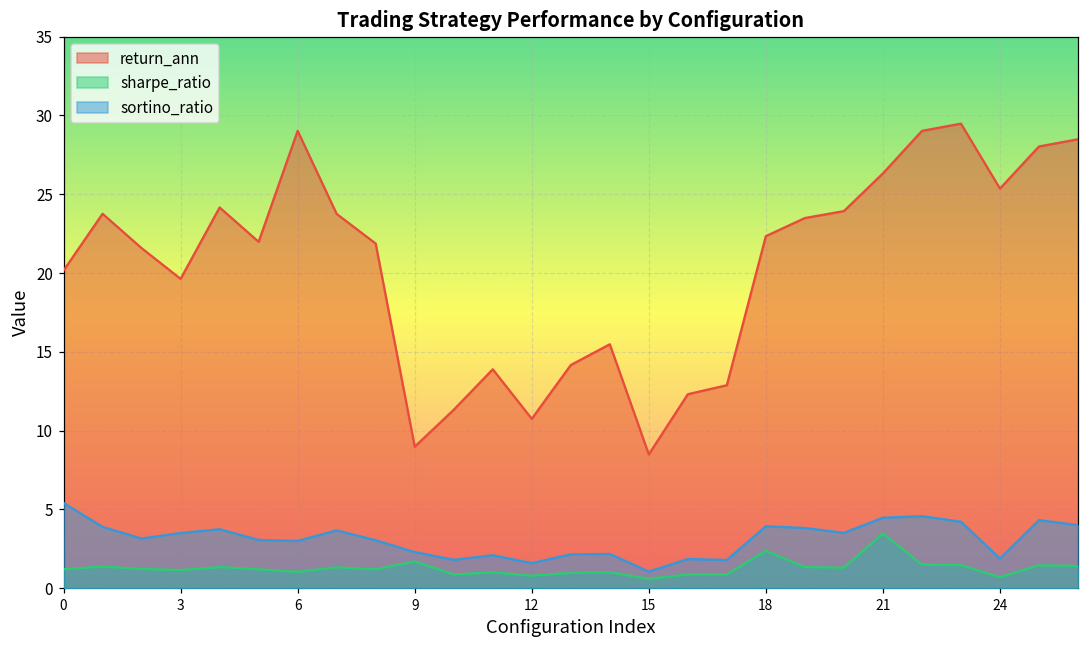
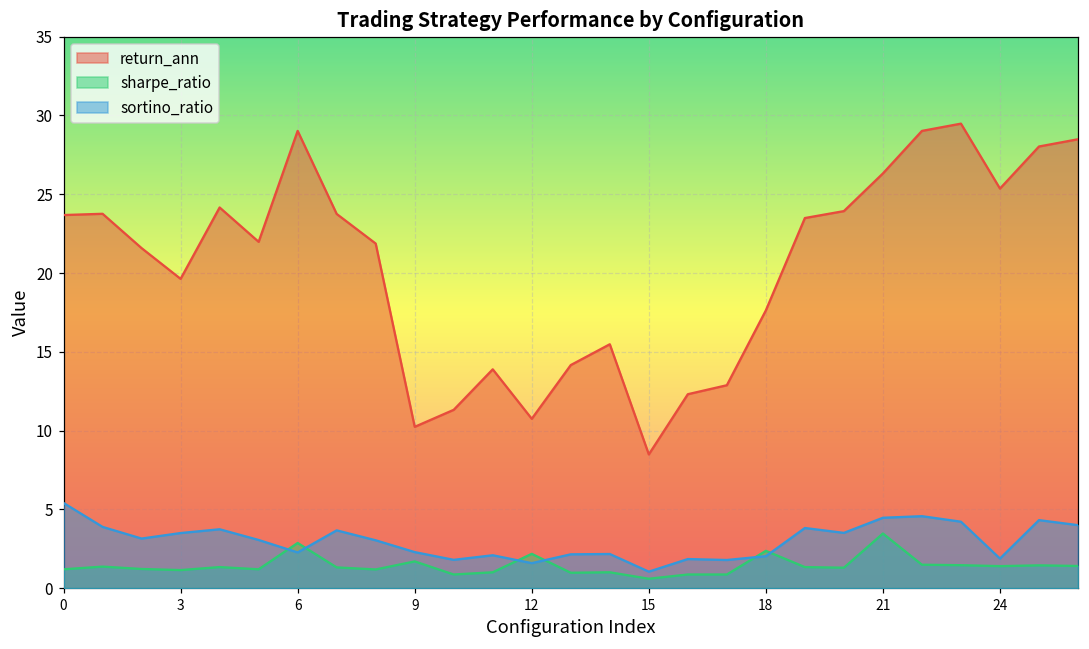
  {
    "return_ann": {
-     "0": 20.2,
+     "0": 23.7,
      "3": 19.6,
      "6": 29.0,
-     "9": 9.0,
+     "9": 10.2,
      "12": 10.8,
      "15": 8.5,
-     "18": 22.3,
+     "18": 17.6,
      "21": 26.3,
      "24": 25.4
    },
    "sharpe_ratio": {
      "0": 1.2,
      "3": 1.2,
-     "6": 1.0,
+     "6": 2.9,
      "9": 1.7,
-     "12": 0.8,
+     "12": 2.2,
      "15": 0.6,
      "18": 2.4,
      "21": 3.5,
-     "24": 0.7
+     "24": 1.4
    },
    "sortino_ratio": {
      "0": 5.4,
      "3": 3.5,
-     "6": 3.0,
+     "6": 2.3,
      "9": 2.3,
      "12": 1.6,
      "15": 1.1,
-     "18": 3.9,
+     "18": 2.0,
      "21": 4.5,
      "24": 1.9
    }
  }
